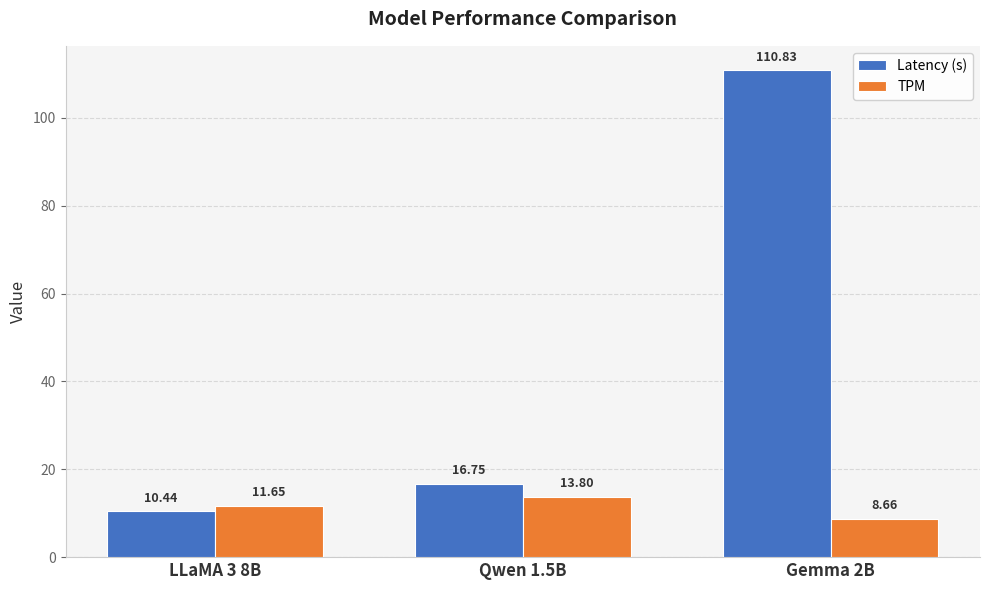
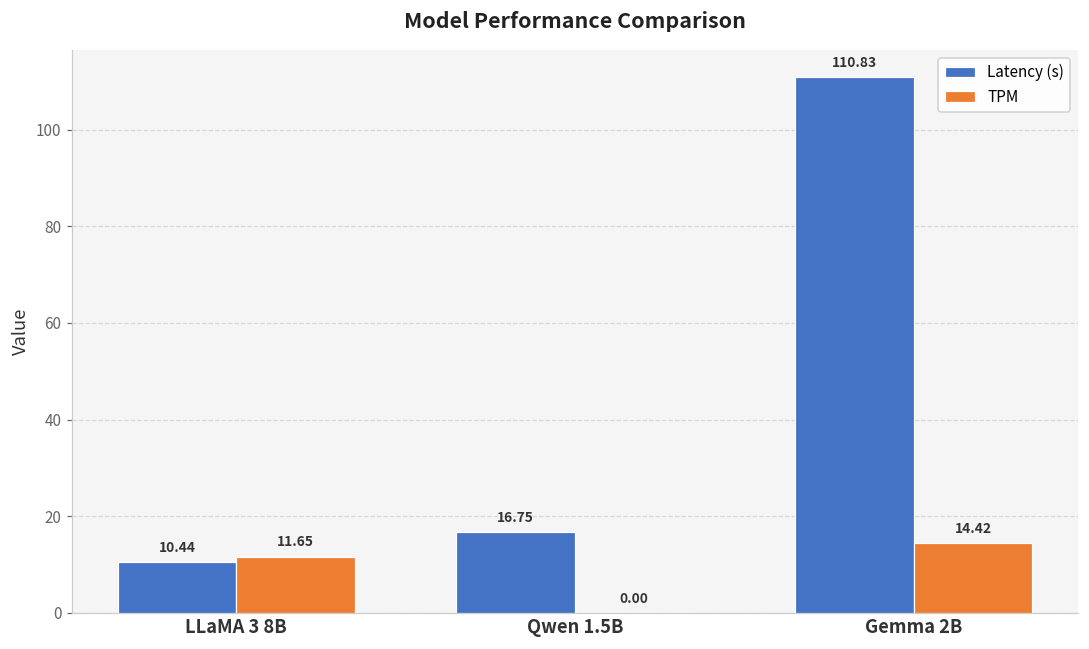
  {
    "Latency (s)": {
      "LLaMA 3 8B": 10.44,
      "Qwen 1.5B": 16.75,
      "Gemma 2B": 110.83
    },
    "TPM": {
      "LLaMA 3 8B": 11.65,
-     "Qwen 1.5B": 13.80,
-     "Gemma 2B": 8.66
+     "Qwen 1.5B": 0.00,
+     "Gemma 2B": 14.42
    }
  }
